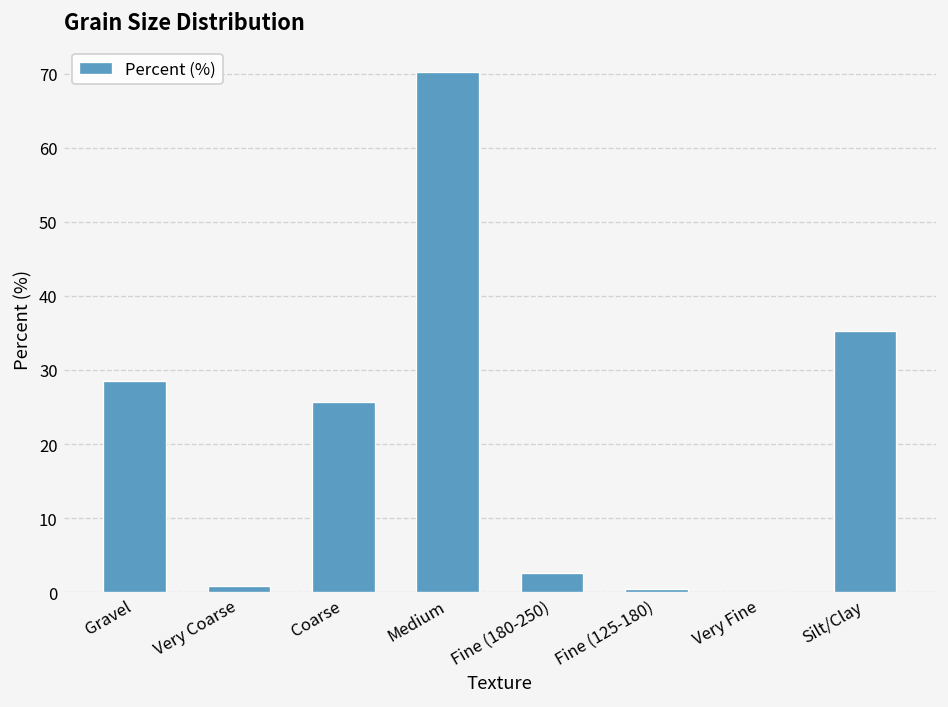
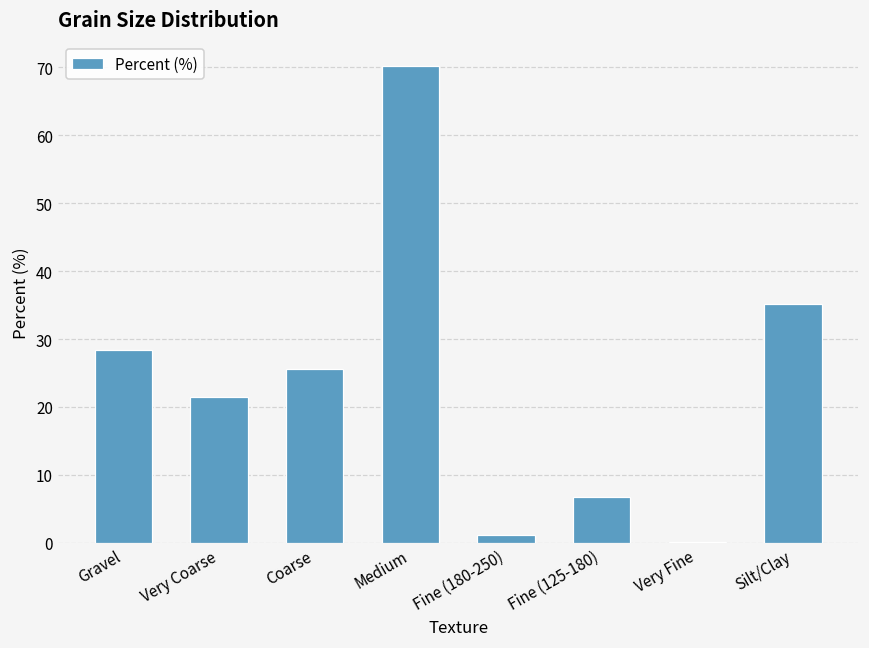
  {
    "Gravel": 28,
-   "Very Coarse": 1,
+   "Very Coarse": 21,
    "Coarse": 26,
    "Medium": 70,
-   "Fine (180-250)": 3,
-   "Fine (125-180)": 0,
+   "Fine (180-250)": 1,
+   "Fine (125-180)": 7,
    "Silt/Clay": 35
  }
